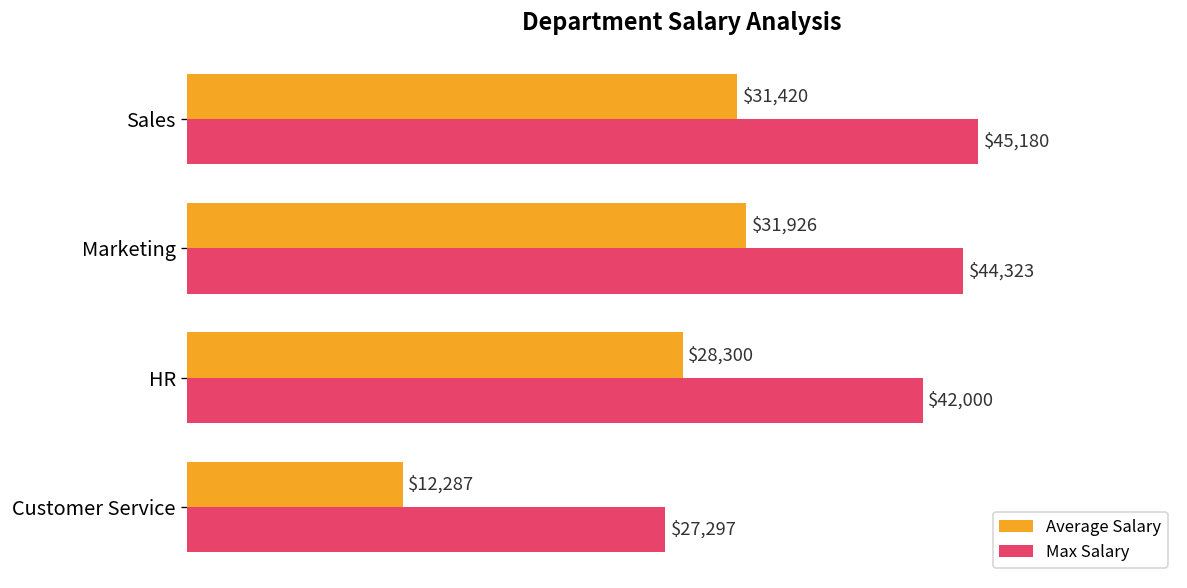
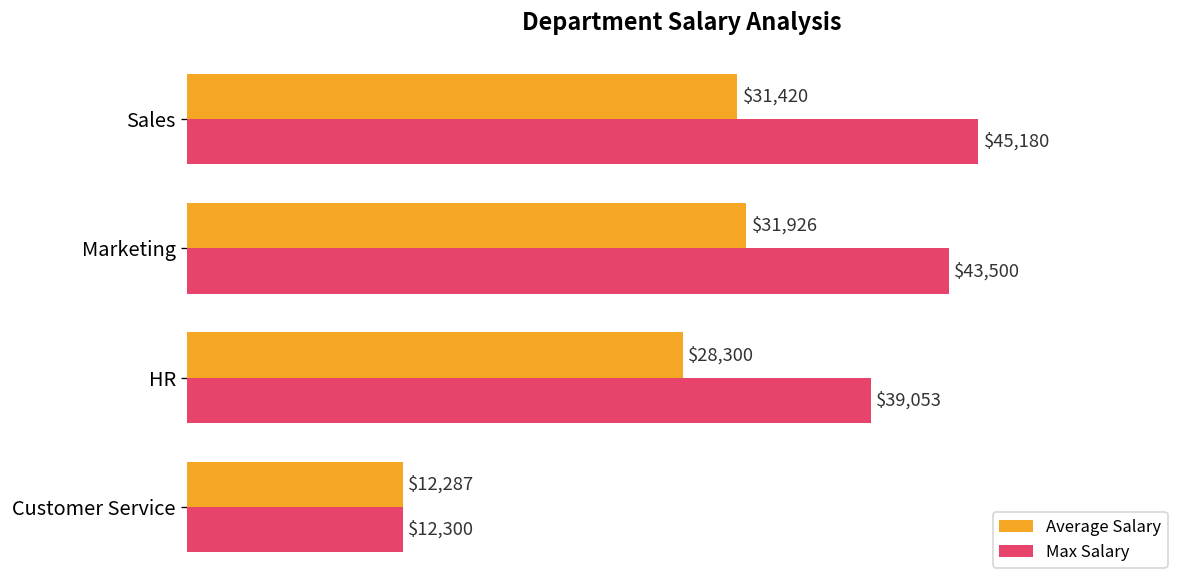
  {
    "Average Salary": {
      "Sales": "$31,420",
      "Marketing": "$31,926",
      "HR": "$28,300",
      "Customer Service": "$12,287"
    },
    "Max Salary": {
      "Sales": "$45,180",
-     "Marketing": "$44,323",
-     "HR": "$42,000",
-     "Customer Service": "$27,297"
+     "Marketing": "$43,500",
+     "HR": "$39,053",
+     "Customer Service": "$12,300"
    }
  }
